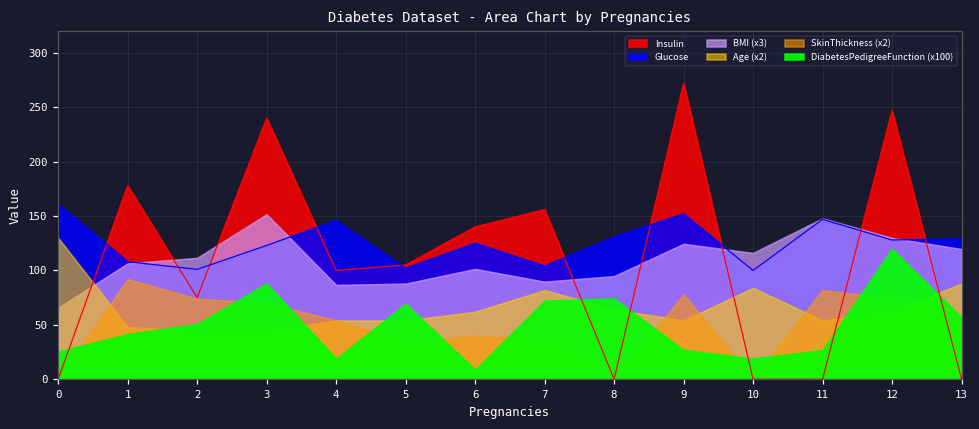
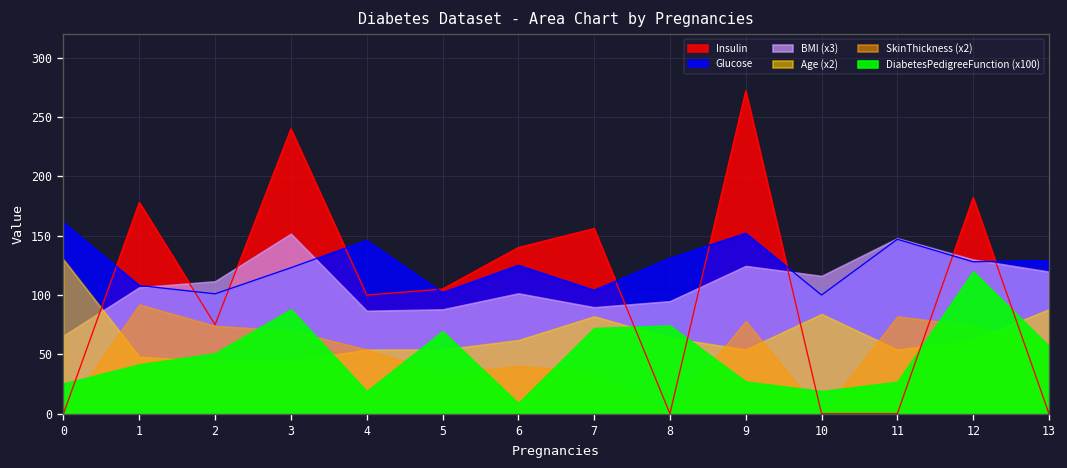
  {
    "Insulin": {
      "1": 180,
      "3": 240,
      "4": 100,
      "5": 110,
      "6": 140,
      "7": 160,
      "9": 270,
      "11": 0,
-     "12": 250,
+     "12": 180,
      "13": 0
    },
    "Glucose": {
      "0": 160,
      "2": 100,
      "3": 120,
      "4": 150,
      "5": 100,
      "6": 130,
      "7": 100,
      "8": 130,
      "9": 150,
      "10": 100,
      "13": 130
    },
    "BMI (x3)": {
      "0": 70,
      "2": 110,
      "3": 150,
      "4": 90,
      "5": 90,
      "6": 100,
      "7": 90,
      "8": 90,
      "9": 120,
      "10": 120,
      "13": 120
    },
    "DiabetesPedigreeFunction (x100)": {
      "0": 30,
      "1": 40,
      "2": 50,
      "3": 90,
      "4": 20,
      "5": 70,
      "6": 10,
      "7": 70,
      "8": 70,
      "9": 30,
      "10": 20,
      "11": 30,
      "12": 120,
      "13": 60
    }
  }
